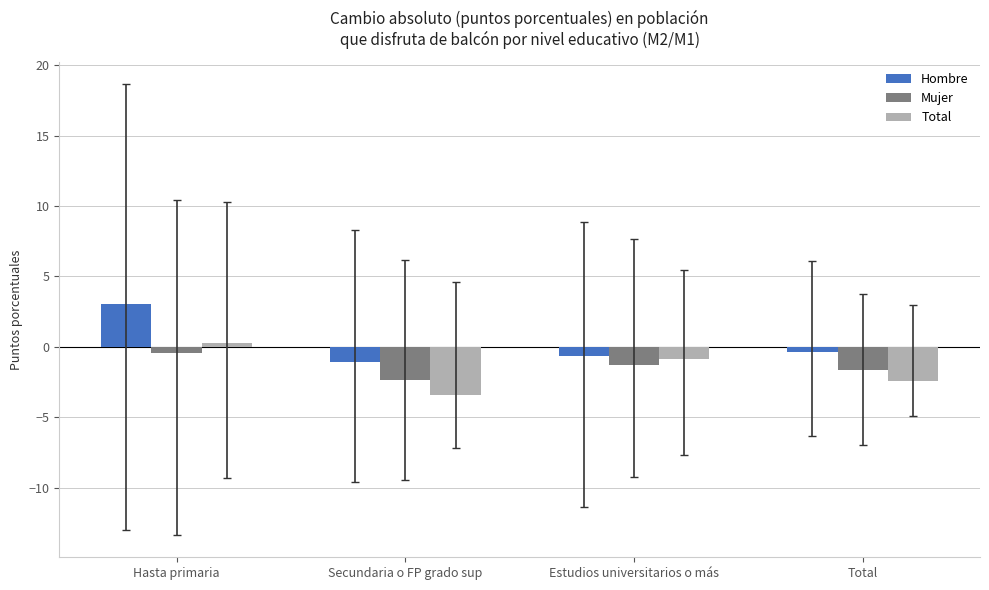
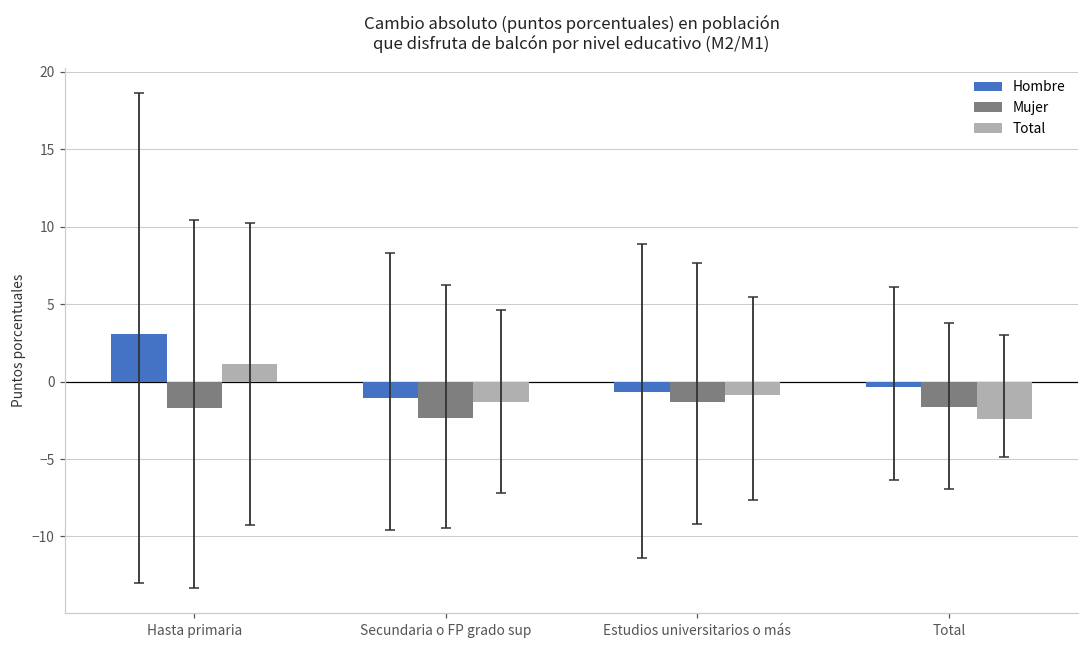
  {
    "Mujer": {
-     "Hasta primaria": -0.4,
+     "Hasta primaria": -1.7,
      "Secundaria o FP grado sup": -2.3,
      "Estudios universitarios o más": -1.3,
      "Total": -1.6
    },
    "Total": {
-     "Hasta primaria": 0.3,
-     "Secundaria o FP grado sup": -3.4,
+     "Hasta primaria": 1.1,
+     "Secundaria o FP grado sup": -1.3,
      "Estudios universitarios o más": -0.9,
      "Total": -2.4
    }
  }
